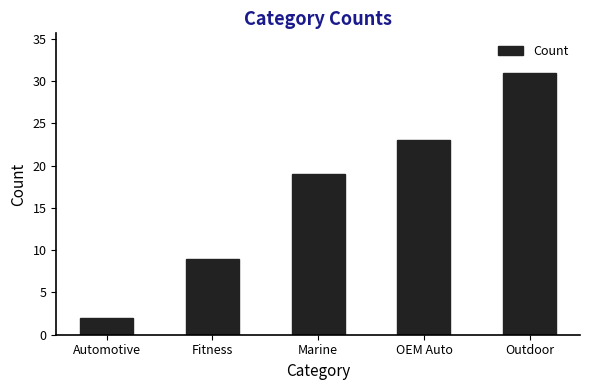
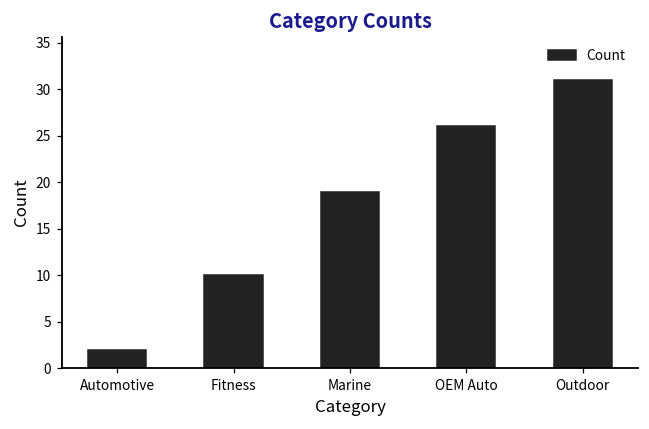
  {
    "Automotive": 2,
-   "Fitness": 9,
+   "Fitness": 10,
    "Marine": 19,
-   "OEM Auto": 23,
+   "OEM Auto": 26,
    "Outdoor": 31
  }
